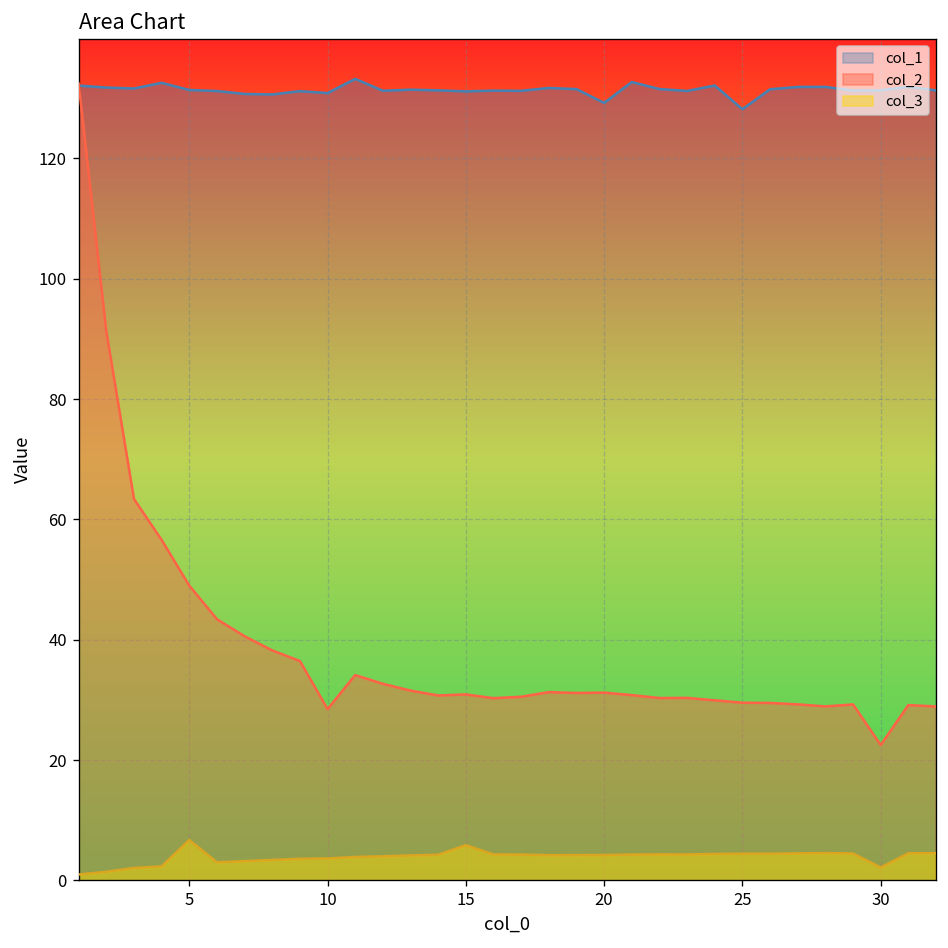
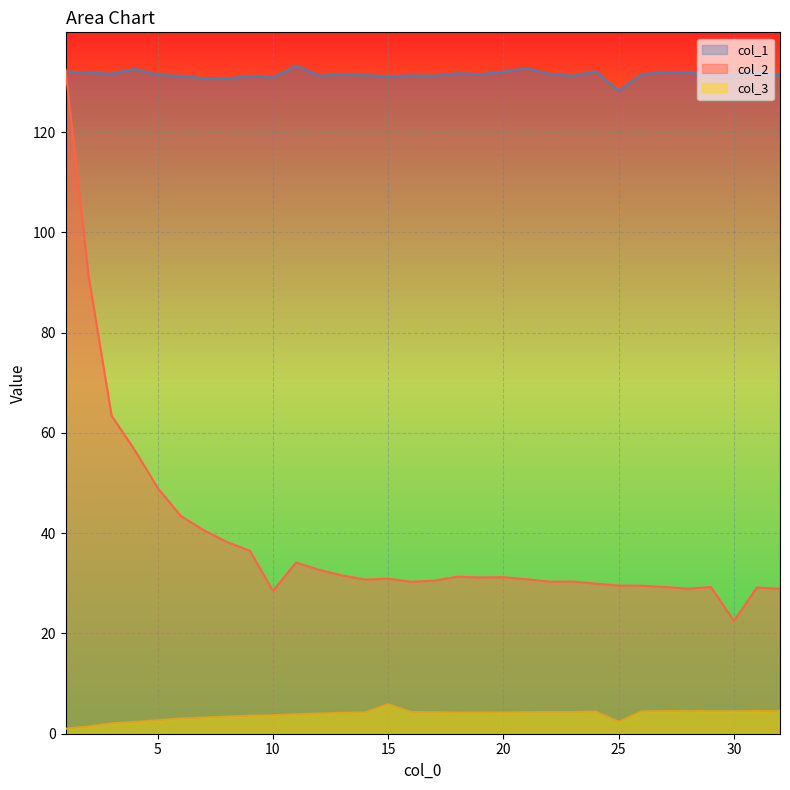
  {
    "col_1": {
      "5": 131,
      "10": 131,
      "15": 131,
-     "20": 129,
+     "20": 132,
      "25": 128
    },
    "col_2": {
      "5": 49,
      "10": 28,
      "15": 31,
      "20": 31,
      "25": 30,
      "30": 23
    },
    "col_3": {
-     "5": 7,
+     "5": 3,
      "10": 4,
      "15": 6,
      "20": 4,
-     "25": 4,
-     "30": 2
+     "25": 2,
+     "30": 4
    }
  }
